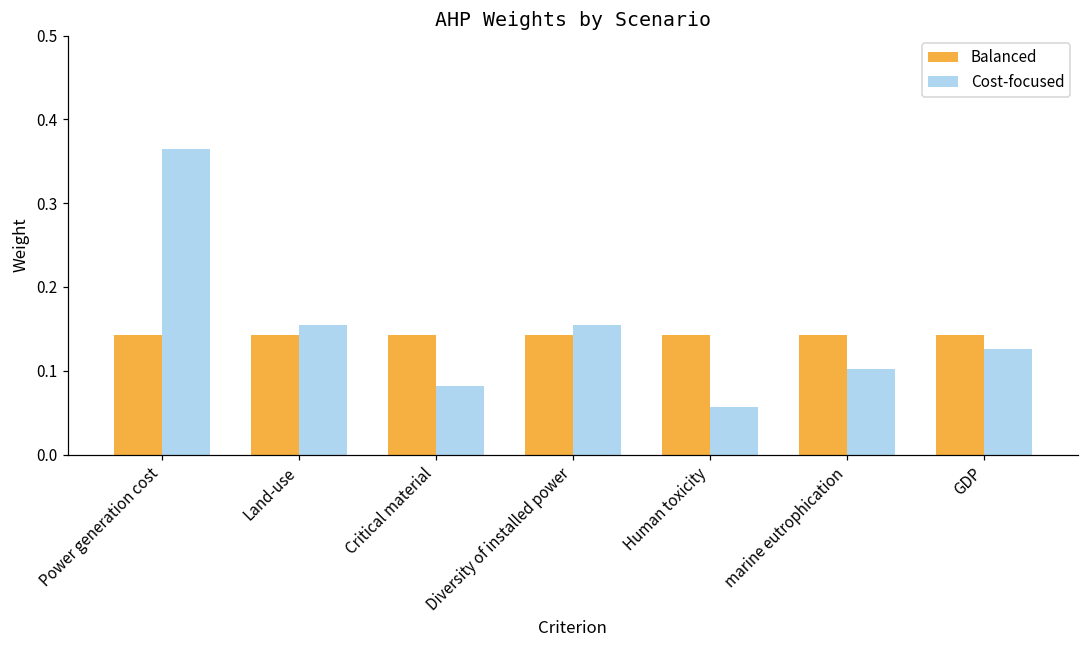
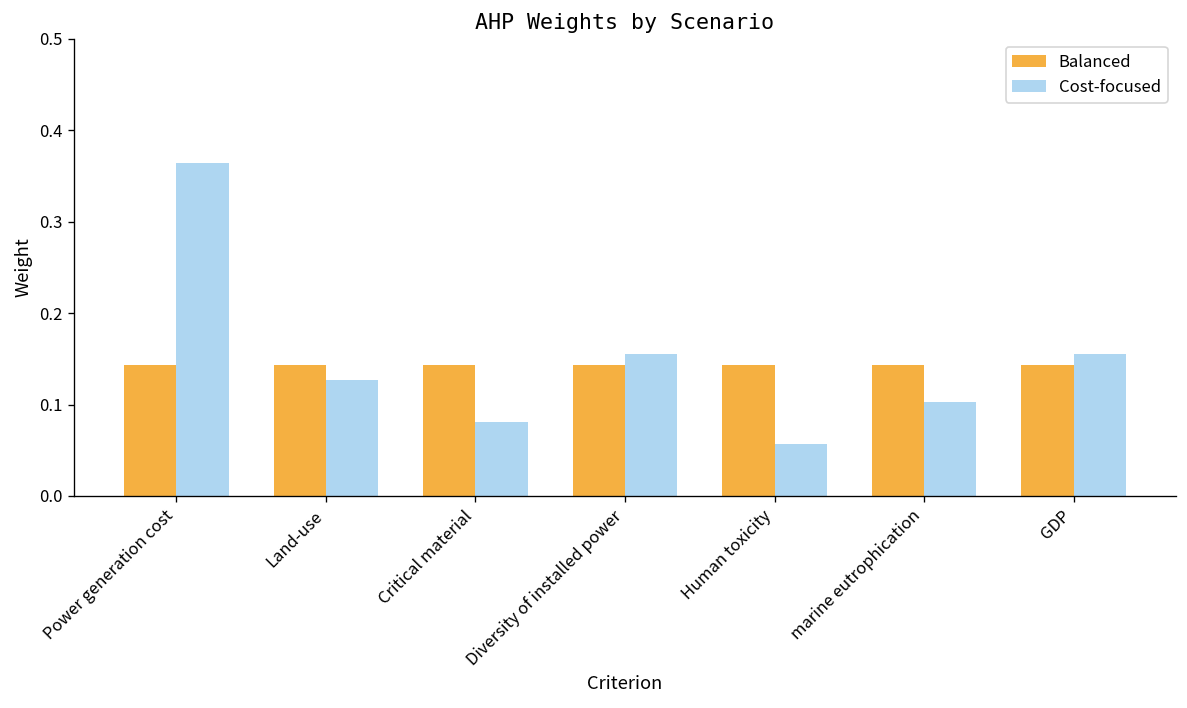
  {
    "Balanced": {
      "Power generation cost": 0.14,
      "Land-use": 0.14,
      "Critical material": 0.14,
      "Diversity of installed power": 0.14,
      "Human toxicity": 0.14,
      "marine eutrophication": 0.14,
      "GDP": 0.14
    },
    "Cost-focused": {
      "Power generation cost": 0.36,
-     "Land-use": 0.16,
+     "Land-use": 0.13,
      "Critical material": 0.08,
      "Diversity of installed power": 0.16,
      "Human toxicity": 0.06,
      "marine eutrophication": 0.10,
-     "GDP": 0.13
+     "GDP": 0.16
    }
  }
